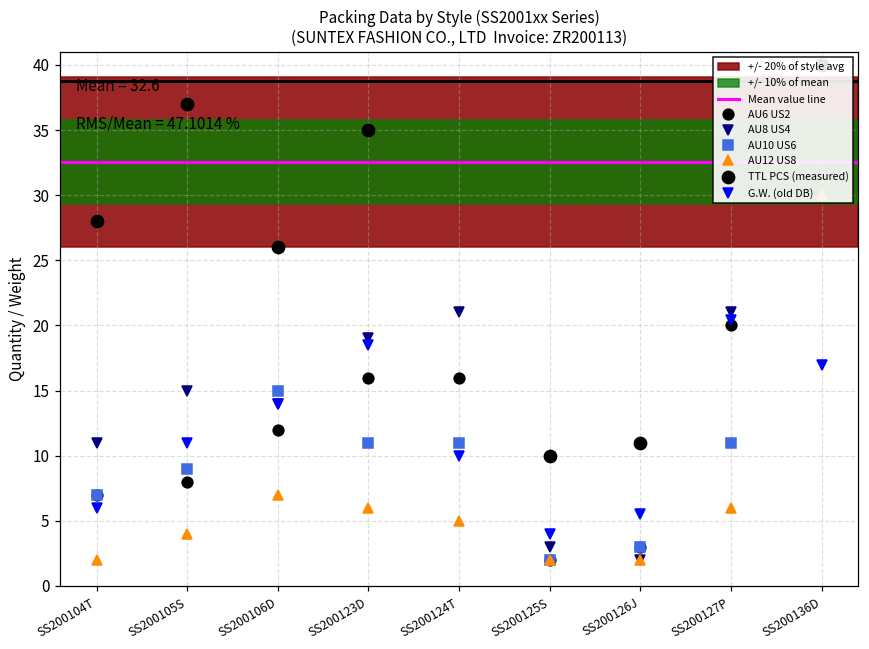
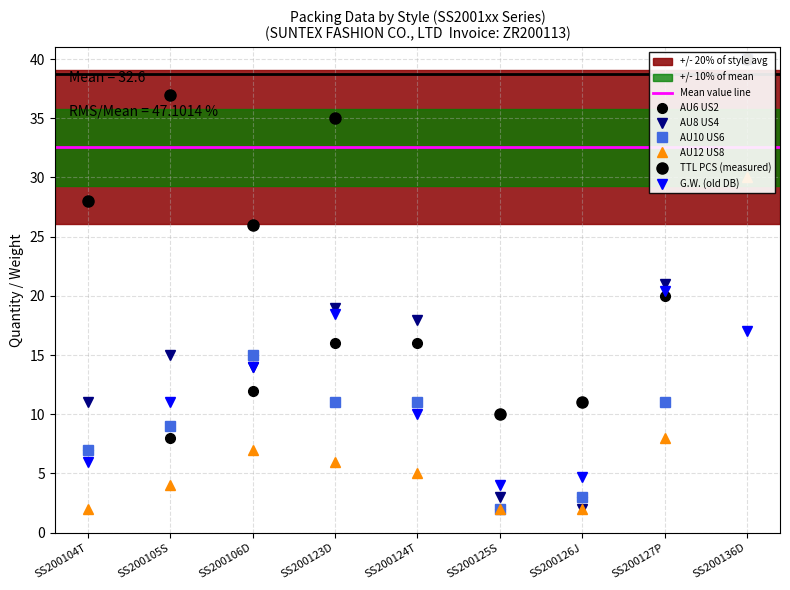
  {
    "AU8 US4": {
      "SS200104T": 11,
      "SS200105S": 15,
      "SS200123D": 19,
-     "SS200124T": 21,
+     "SS200124T": 18,
      "SS200125S": 3,
      "SS200127P": 21
    },
    "AU10 US6": {
      "SS200105S": 9.0,
      "SS200106D": 15.0,
      "SS200123D": 11.0,
      "SS200124T": 11.0,
      "SS200127P": 11.0
    },
    "AU12 US8": {
      "SS200104T": 2,
      "SS200105S": 4,
      "SS200106D": 7,
      "SS200123D": 6,
      "SS200124T": 5,
-     "SS200127P": 6
+     "SS200127P": 8
    },
    "G.W. (old DB)": {
      "SS200104T": 6.0,
      "SS200105S": 11.0,
      "SS200123D": 18.5,
      "SS200124T": 10.0,
      "SS200125S": 4.0,
-     "SS200126J": 5.5,
+     "SS200126J": 4.7,
      "SS200127P": 20.4,
      "SS200136D": 17.0
    }
  }
